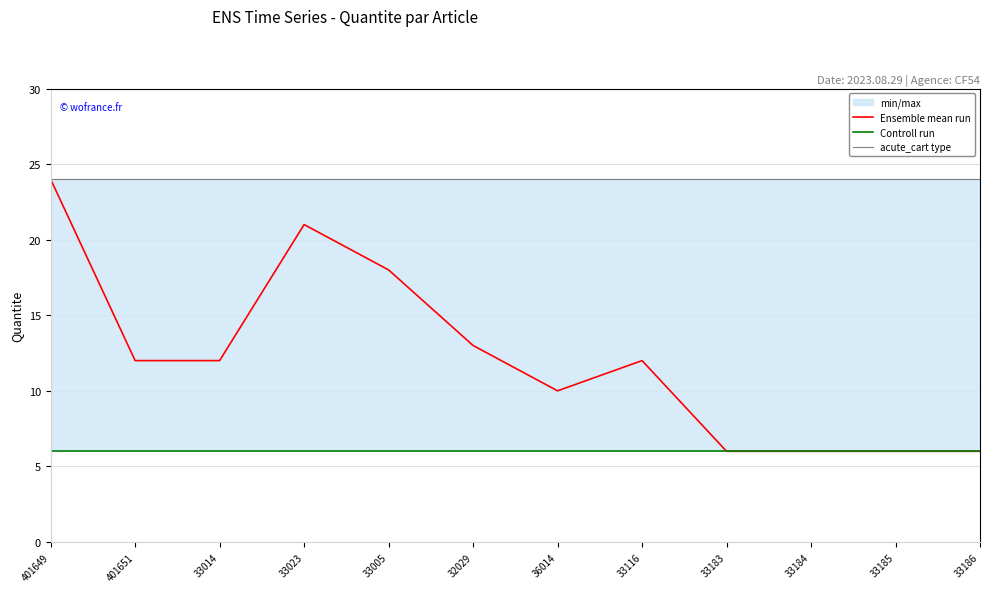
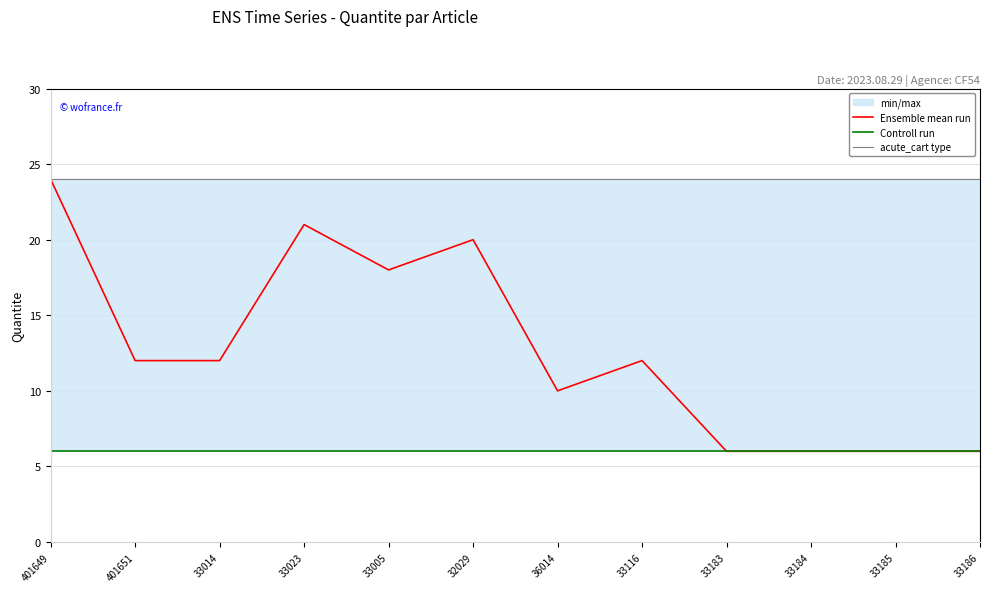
  {
    "Ensemble mean run": {
      "401651": 12,
      "33014": 12,
      "33023": 21,
      "33005": 18,
-     "32029": 13,
+     "32029": 20,
      "36014": 10,
      "33116": 12
    },
    "Controll run": {
      "401649": 6,
      "401651": 6,
      "33014": 6,
      "33023": 6,
      "33005": 6,
      "32029": 6,
      "36014": 6,
      "33116": 6
    },
    "min/max": {
      "401651": 24,
      "33014": 24,
      "33023": 24,
      "33005": 24,
      "32029": 24,
      "36014": 24,
      "33116": 24,
      "33183": 24,
      "33184": 24,
      "33185": 24,
      "33186": 24
    }
  }
